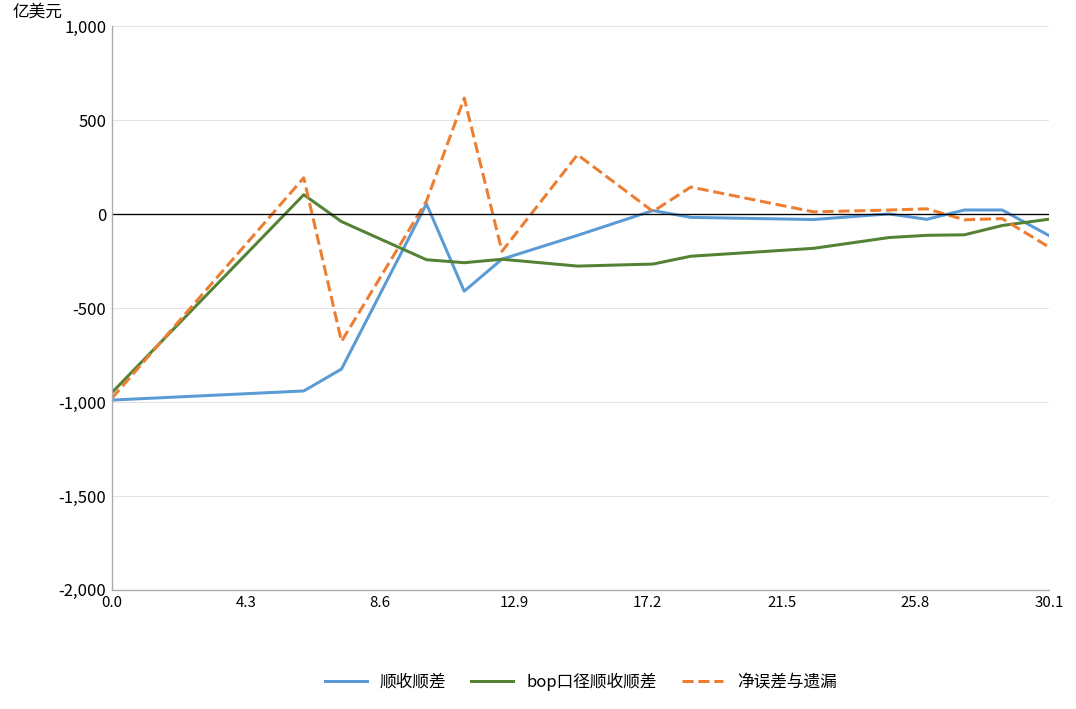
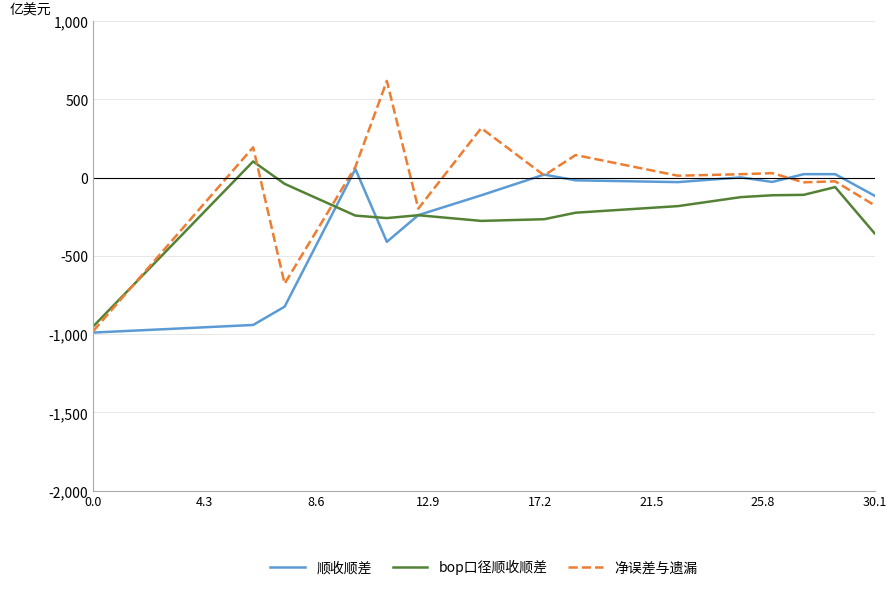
  {
    "顺收顺差": {
      "30.1": -110
    },
    "bop口径顺收顺差": {
      "0.0": -950,
-     "30.1": -30
+     "30.1": -360
    },
    "净误差与遗漏": {
      "30.1": -180
    }
  }
